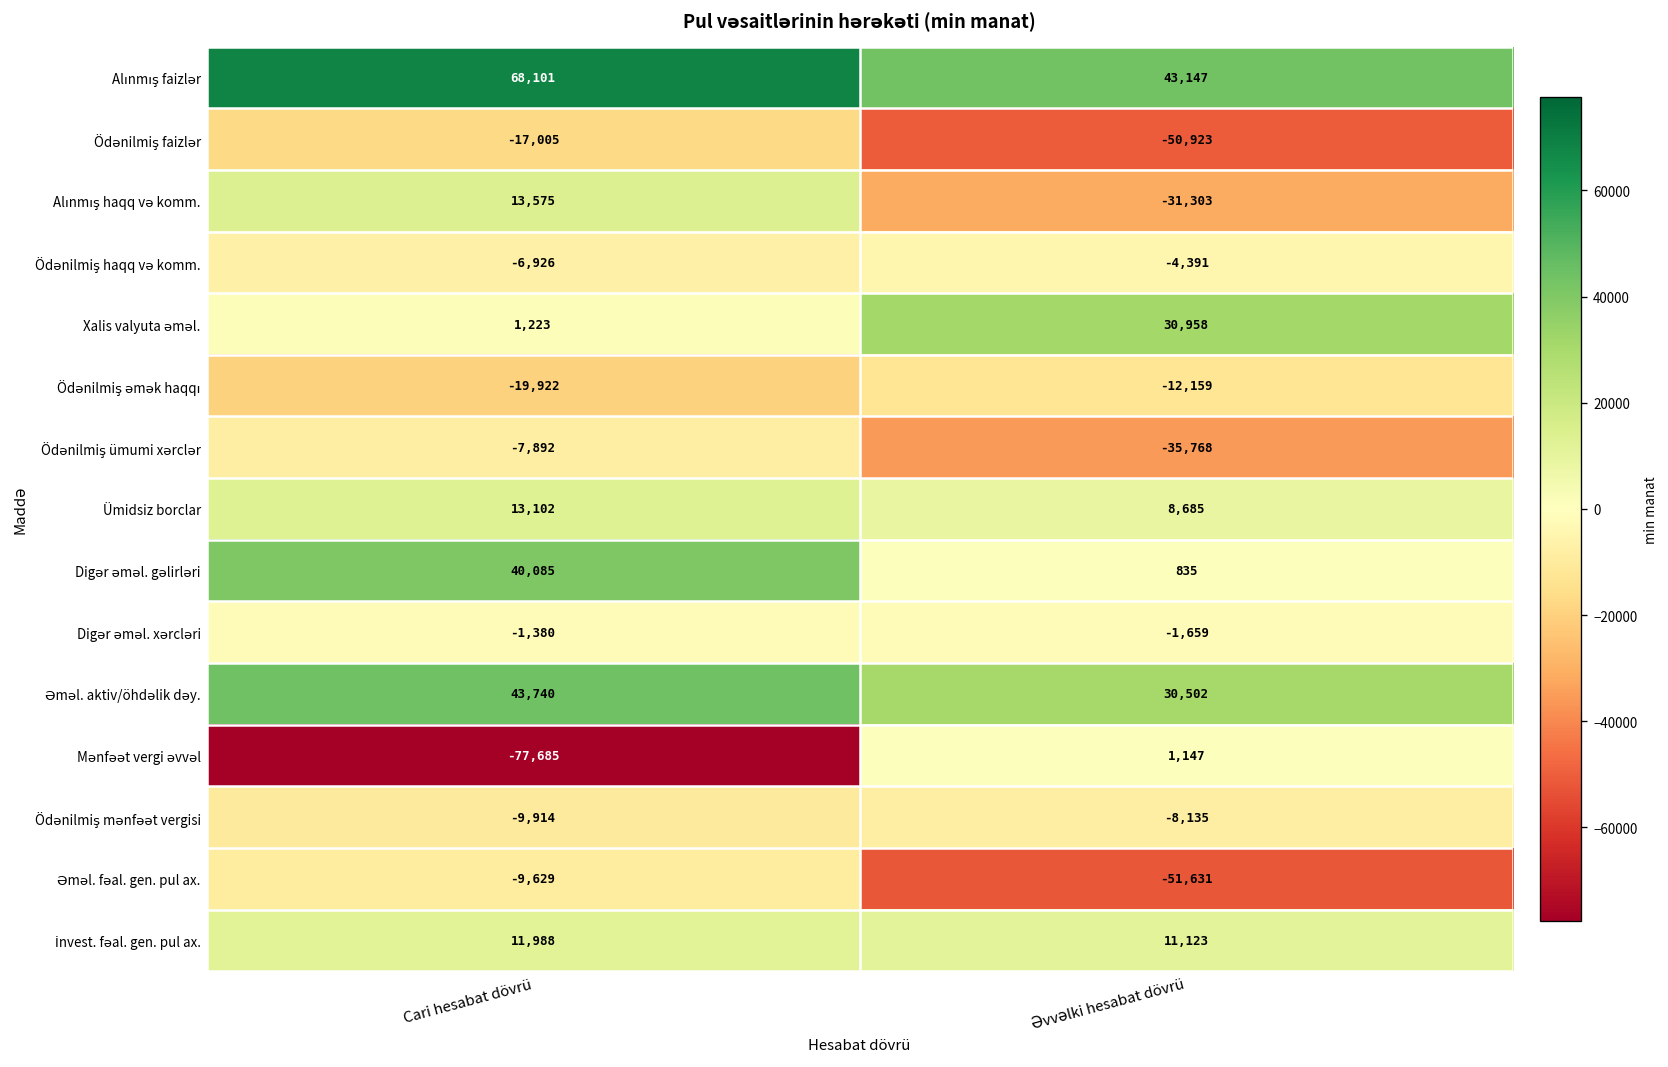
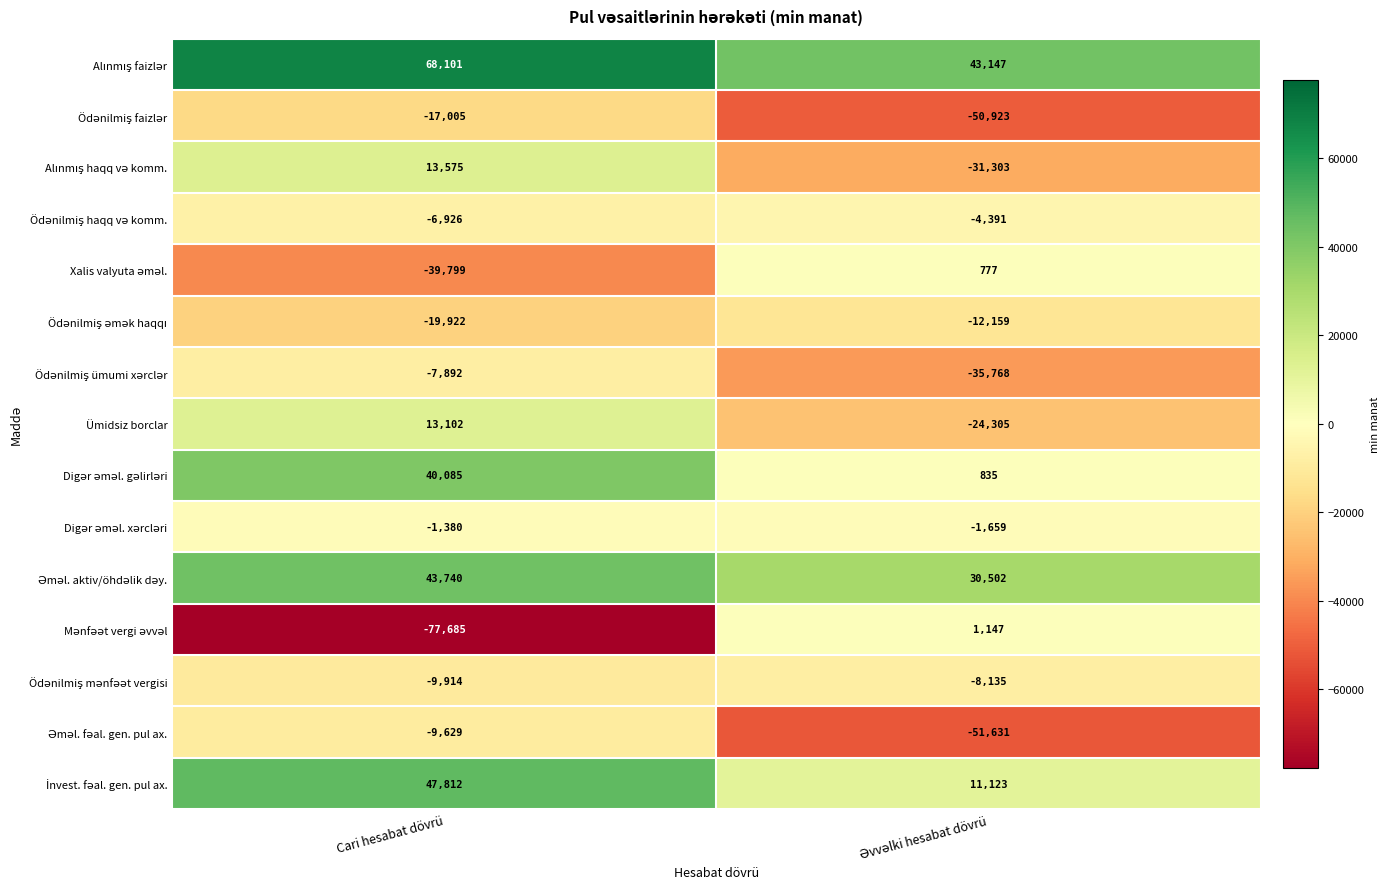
  {
    "Alınmış faizlər": {
      "Cari hesabat dövrü": "68,101",
      "Əvvəlki hesabat dövrü": "43,147"
    },
    "Ödənilmiş faizlər": {
      "Cari hesabat dövrü": "-17,005",
      "Əvvəlki hesabat dövrü": "-50,923"
    },
    "Alınmış haqq və komm.": {
      "Cari hesabat dövrü": "13,575",
      "Əvvəlki hesabat dövrü": "-31,303"
    },
    "Ödənilmiş haqq və komm.": {
      "Cari hesabat dövrü": "-6,926",
      "Əvvəlki hesabat dövrü": "-4,391"
    },
    "Xalis valyuta əməl.": {
-     "Cari hesabat dövrü": "1,223",
-     "Əvvəlki hesabat dövrü": "30,958"
+     "Cari hesabat dövrü": "-39,799",
+     "Əvvəlki hesabat dövrü": "777"
    },
    "Ödənilmiş əmək haqqı": {
      "Cari hesabat dövrü": "-19,922",
      "Əvvəlki hesabat dövrü": "-12,159"
    },
    "Ödənilmiş ümumi xərclər": {
      "Cari hesabat dövrü": "-7,892",
      "Əvvəlki hesabat dövrü": "-35,768"
    },
    "Ümidsiz borclar": {
      "Cari hesabat dövrü": "13,102",
-     "Əvvəlki hesabat dövrü": "8,685"
+     "Əvvəlki hesabat dövrü": "-24,305"
    },
    "Digər əməl. gəlirləri": {
      "Cari hesabat dövrü": "40,085",
      "Əvvəlki hesabat dövrü": "835"
    },
    "Digər əməl. xərcləri": {
      "Cari hesabat dövrü": "-1,380",
      "Əvvəlki hesabat dövrü": "-1,659"
    },
    "Əməl. aktiv/öhdəlik dəy.": {
      "Cari hesabat dövrü": "43,740",
      "Əvvəlki hesabat dövrü": "30,502"
    },
    "Mənfəət vergi əvvəl": {
      "Cari hesabat dövrü": "-77,685",
      "Əvvəlki hesabat dövrü": "1,147"
    },
    "Ödənilmiş mənfəət vergisi": {
      "Cari hesabat dövrü": "-9,914",
      "Əvvəlki hesabat dövrü": "-8,135"
    },
    "Əməl. fəal. gen. pul ax.": {
      "Cari hesabat dövrü": "-9,629",
      "Əvvəlki hesabat dövrü": "-51,631"
    },
    "İnvest. fəal. gen. pul ax.": {
-     "Cari hesabat dövrü": "11,988",
+     "Cari hesabat dövrü": "47,812",
      "Əvvəlki hesabat dövrü": "11,123"
    }
  }
